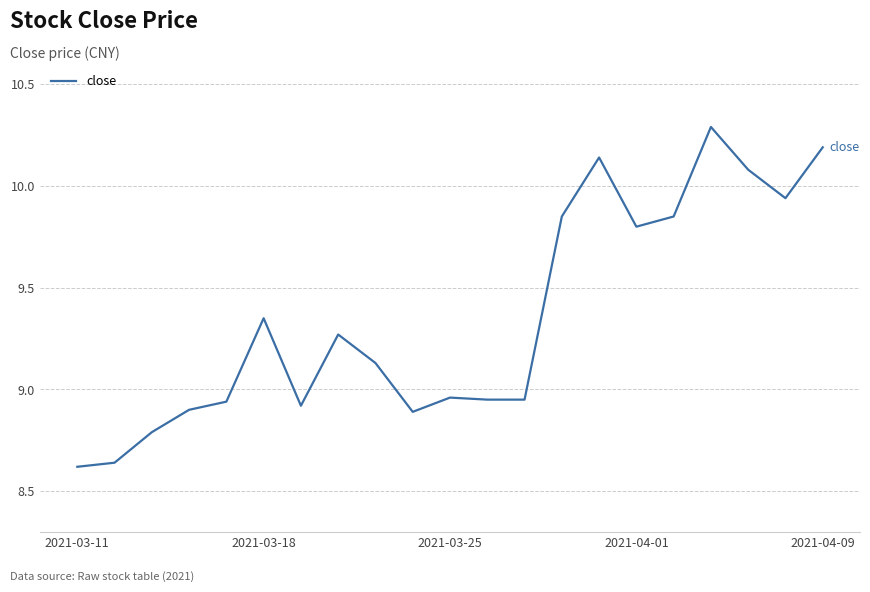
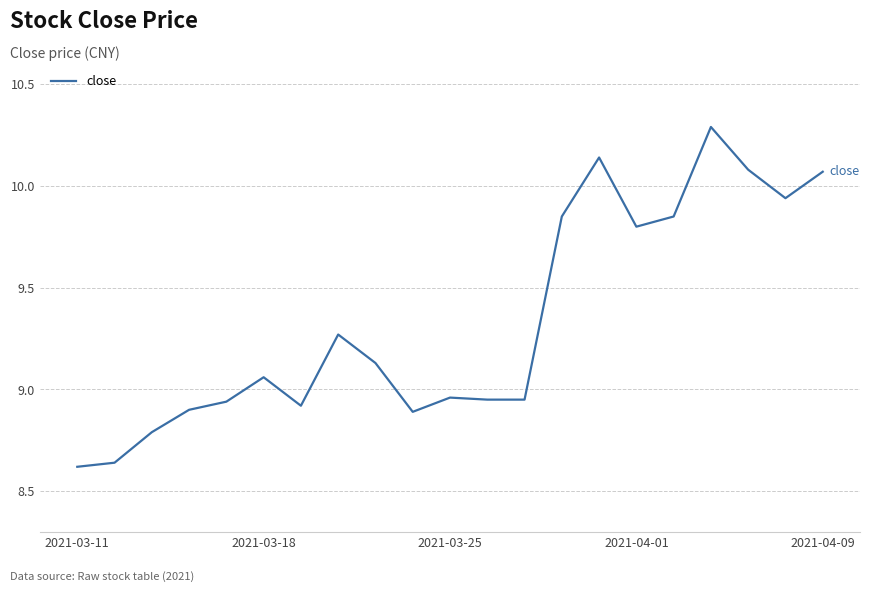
  {
    "2021-03-11": 8.62,
-   "2021-03-18": 9.35,
+   "2021-03-18": 9.06,
    "2021-03-25": 8.96,
    "2021-04-01": 9.80,
-   "2021-04-09": 10.19
+   "2021-04-09": 10.07
  }
